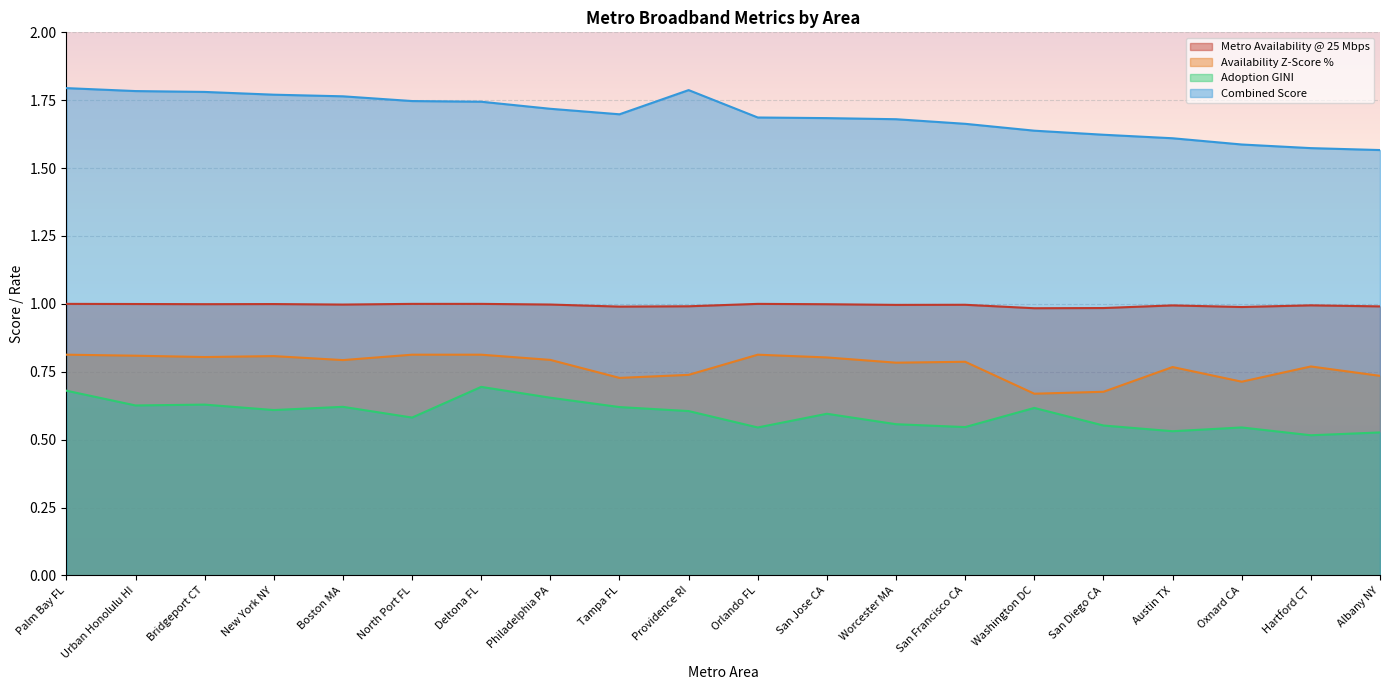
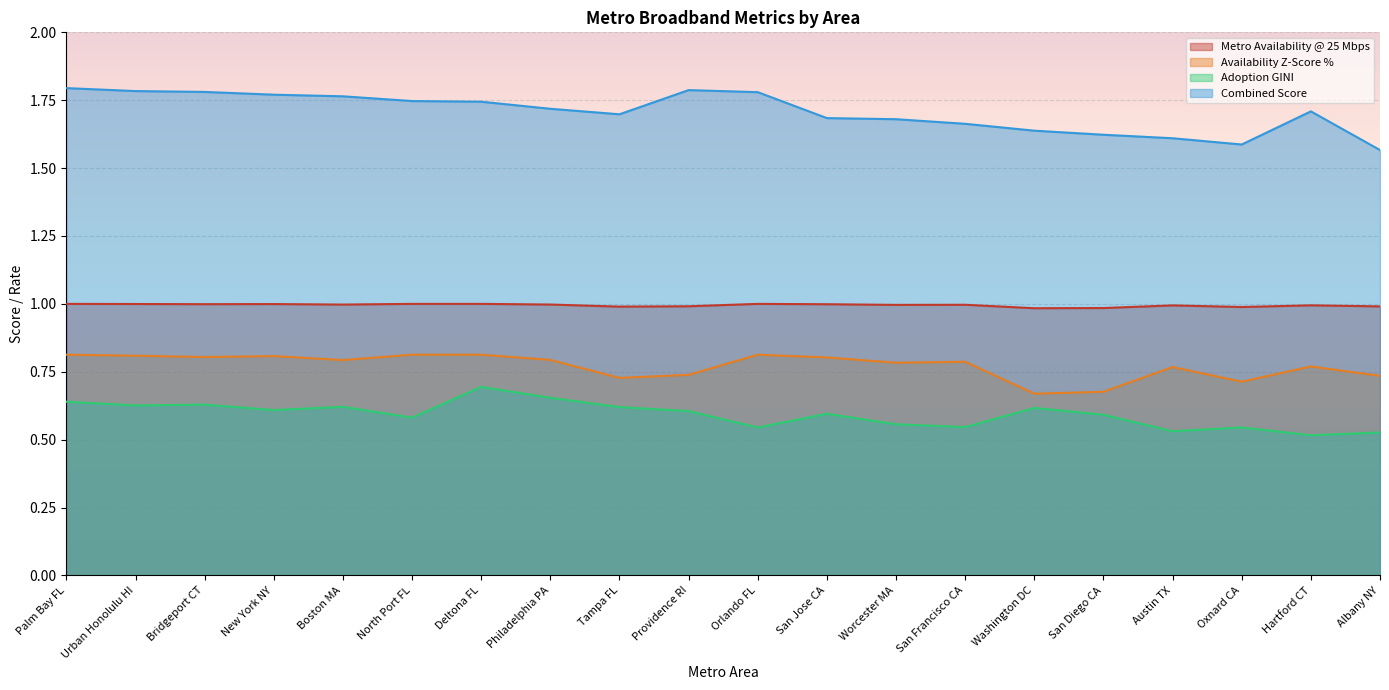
  {
    "Adoption GINI": {
-     "Palm Bay FL": 0.68,
+     "Palm Bay FL": 0.64,
      "Urban Honolulu HI": 0.63,
      "Bridgeport CT": 0.63,
      "New York NY": 0.61,
      "Boston MA": 0.62,
      "North Port FL": 0.58,
      "Deltona FL": 0.69,
      "Philadelphia PA": 0.65,
      "Tampa FL": 0.62,
      "Providence RI": 0.61,
      "Orlando FL": 0.54,
      "San Jose CA": 0.60,
      "Worcester MA": 0.56,
      "San Francisco CA": 0.55,
      "Washington DC": 0.62,
-     "San Diego CA": 0.55,
+     "San Diego CA": 0.59,
      "Austin TX": 0.53,
      "Oxnard CA": 0.54,
      "Hartford CT": 0.52,
      "Albany NY": 0.53
    },
    "Combined Score": {
      "Palm Bay FL": 1.79,
      "Urban Honolulu HI": 1.78,
      "Bridgeport CT": 1.78,
      "New York NY": 1.77,
      "Boston MA": 1.76,
      "North Port FL": 1.75,
      "Deltona FL": 1.74,
      "Philadelphia PA": 1.72,
      "Tampa FL": 1.70,
      "Providence RI": 1.79,
-     "Orlando FL": 1.69,
+     "Orlando FL": 1.78,
      "San Jose CA": 1.68,
      "Worcester MA": 1.68,
      "San Francisco CA": 1.66,
      "Washington DC": 1.64,
      "San Diego CA": 1.62,
      "Austin TX": 1.61,
      "Oxnard CA": 1.59,
-     "Hartford CT": 1.57,
+     "Hartford CT": 1.71,
      "Albany NY": 1.57
    }
  }
